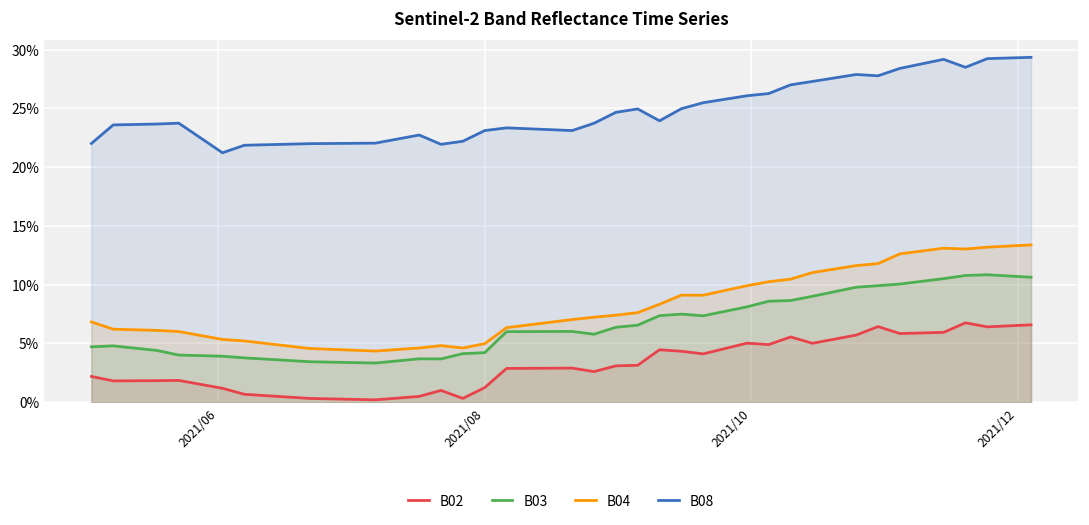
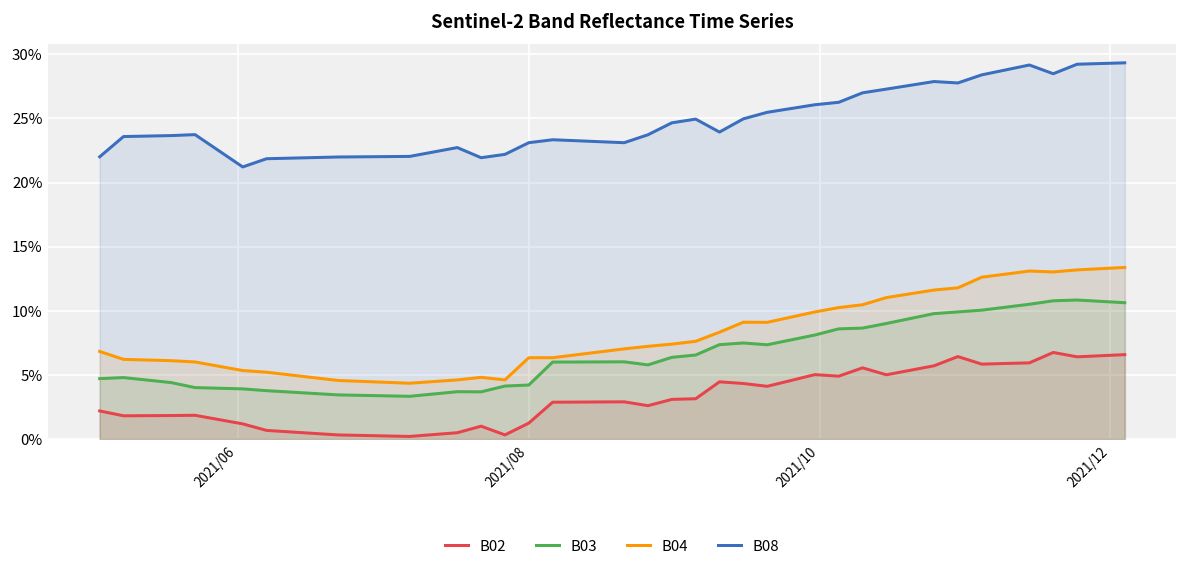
  {
    "B02": {
      "2021/08": "1.2%"
    },
    "B03": {
      "2021/08": "4.2%"
    },
    "B04": {
-     "2021/08": "5.0%"
+     "2021/08": "6.3%"
    },
    "B08": {
      "2021/08": "23.1%"
    }
  }
